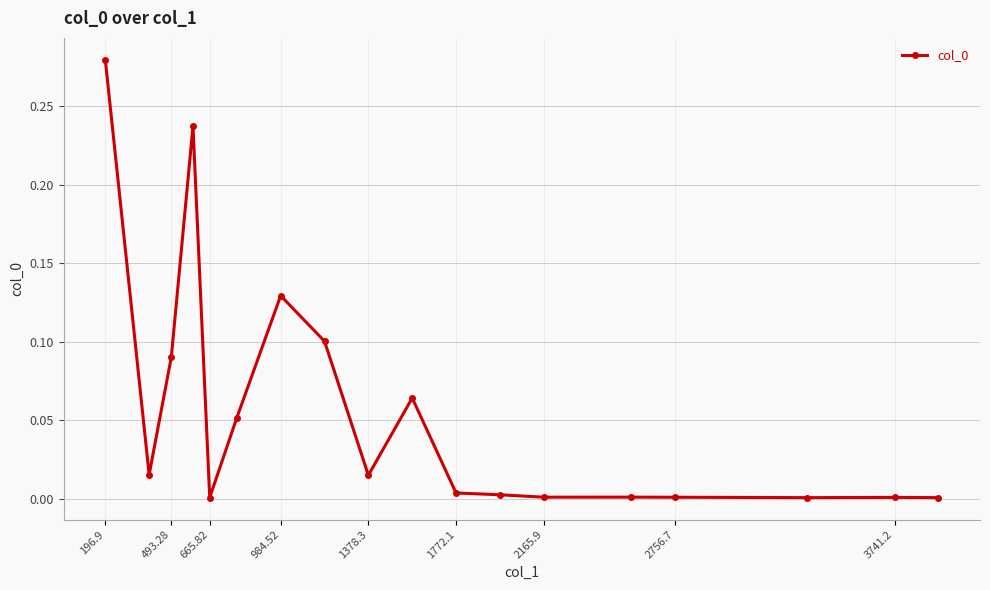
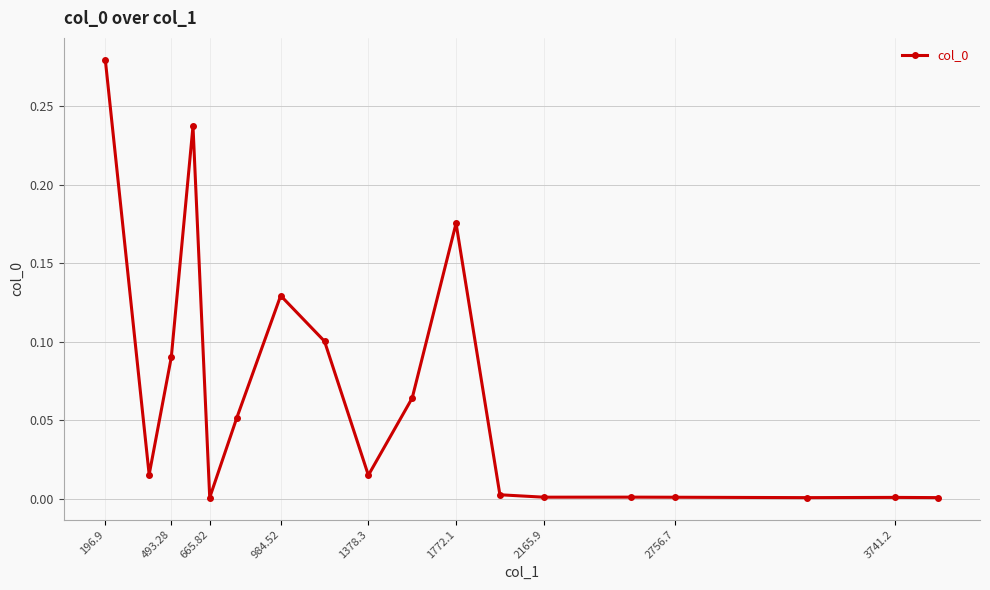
  {
    "196.9": 0.280,
    "493.28": 0.090,
    "665.82": 0.001,
    "984.52": 0.129,
    "1378.3": 0.015,
-   "1772.1": 0.004,
+   "1772.1": 0.175,
    "2165.9": 0.001,
    "2756.7": 0.001,
    "3741.2": 0.001
  }
